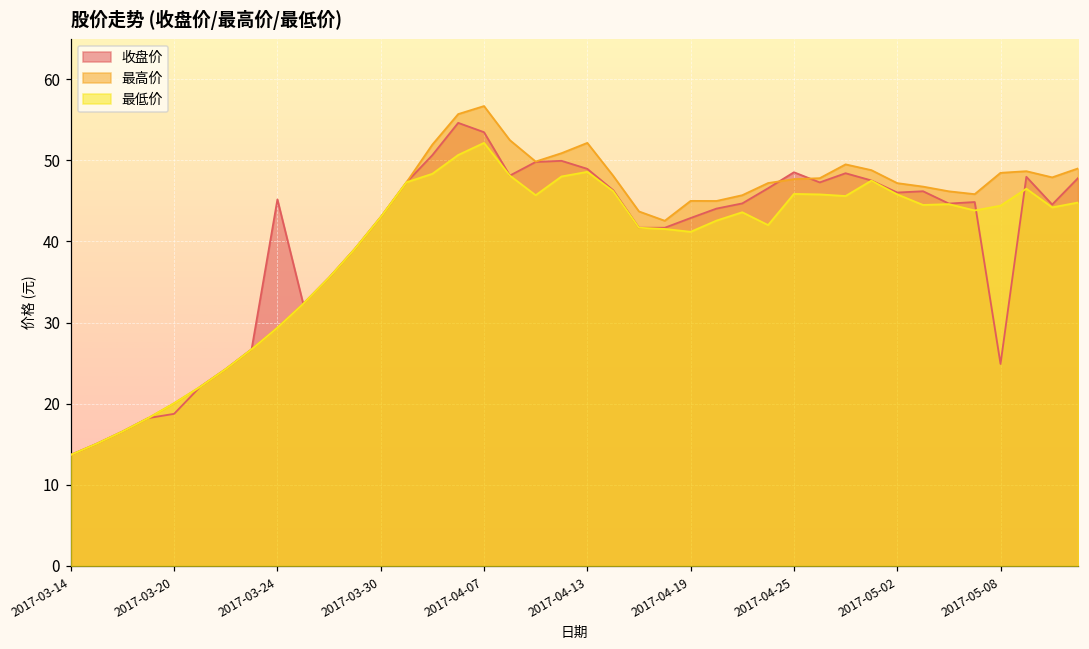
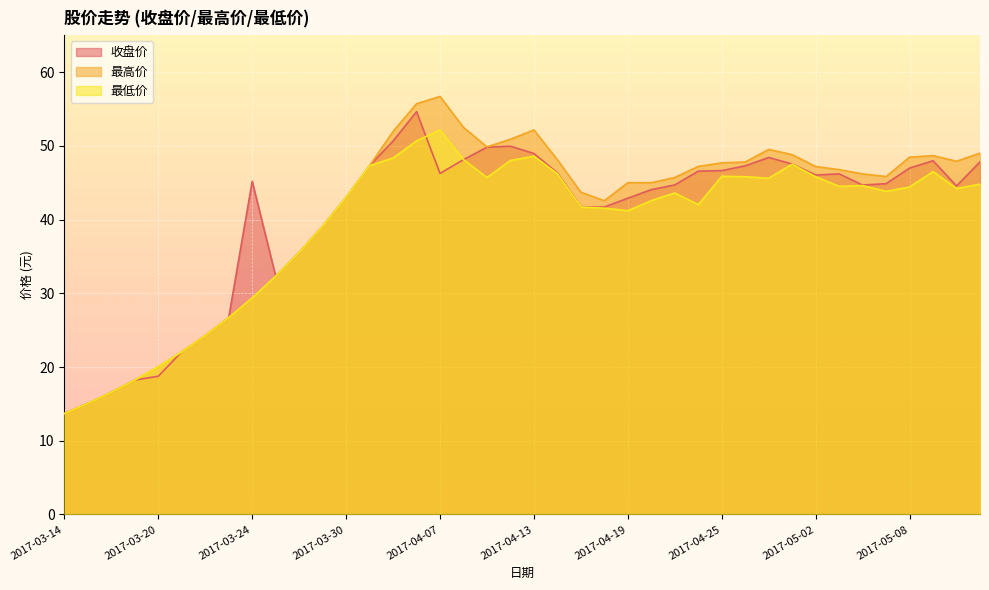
  {
    "收盘价": {
      "2017-03-20": 19,
      "2017-03-24": 45,
-     "2017-04-07": 53,
+     "2017-04-07": 46,
      "2017-04-13": 49,
      "2017-04-19": 43,
-     "2017-04-25": 49,
-     "2017-05-08": 25
+     "2017-04-25": 47,
+     "2017-05-08": 47
    }
  }
